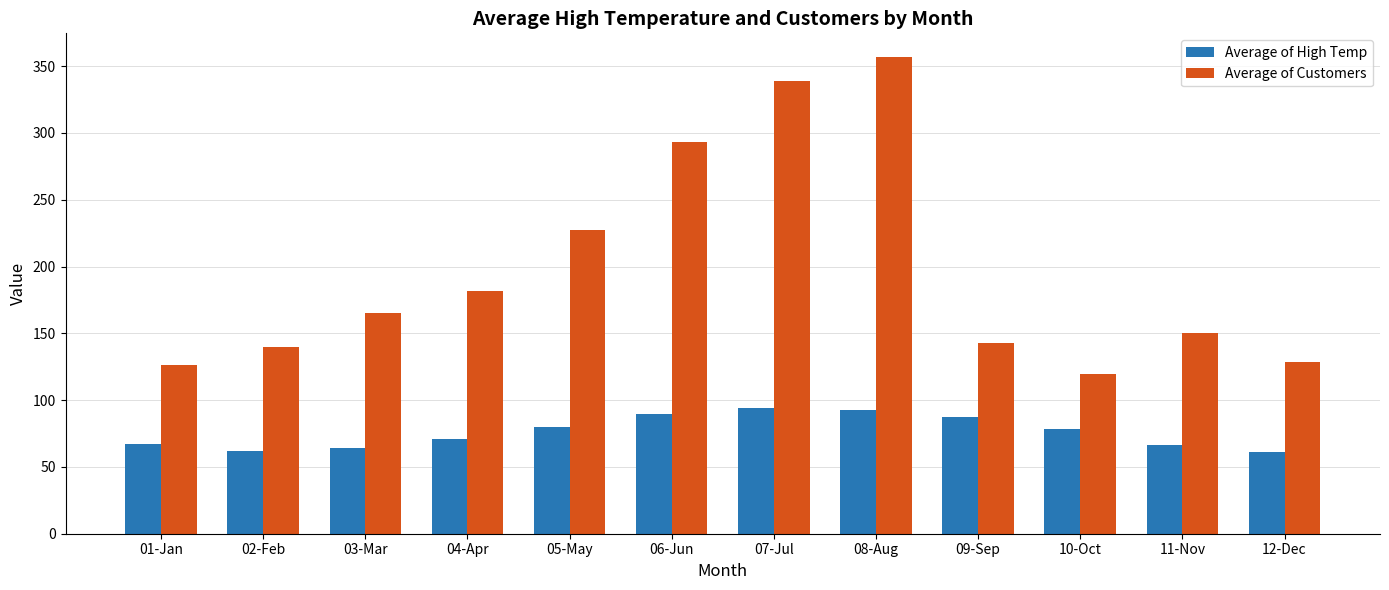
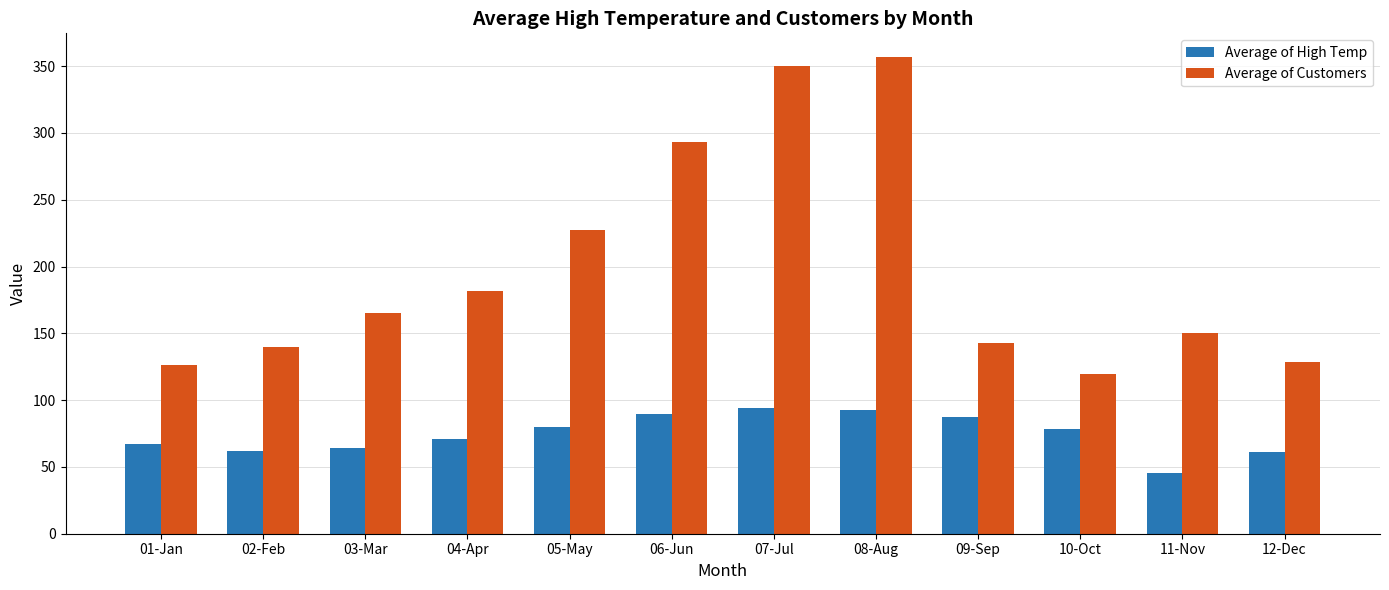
  {
    "Average of High Temp": {
      "01-Jan": 67,
      "02-Feb": 62,
      "03-Mar": 64,
      "04-Apr": 71,
      "05-May": 80,
      "06-Jun": 90,
      "07-Jul": 94,
      "08-Aug": 93,
      "09-Sep": 87,
      "10-Oct": 78,
-     "11-Nov": 66,
+     "11-Nov": 46,
      "12-Dec": 61
    },
    "Average of Customers": {
      "01-Jan": 126,
      "02-Feb": 140,
      "03-Mar": 166,
      "04-Apr": 182,
      "05-May": 227,
      "06-Jun": 294,
-     "07-Jul": 339,
+     "07-Jul": 350,
      "08-Aug": 357,
      "09-Sep": 143,
      "10-Oct": 120,
      "11-Nov": 151,
      "12-Dec": 128
    }
  }
